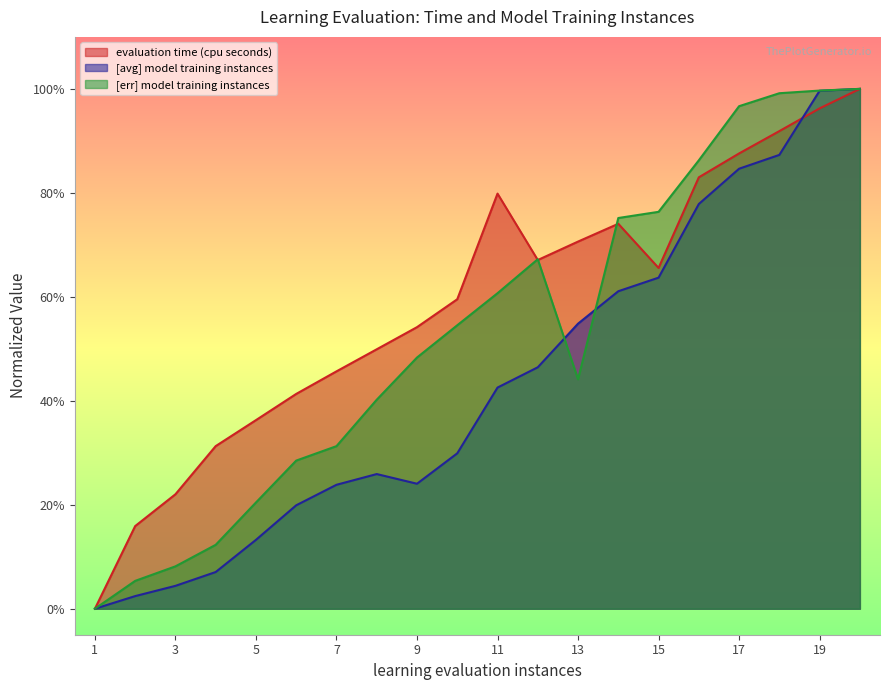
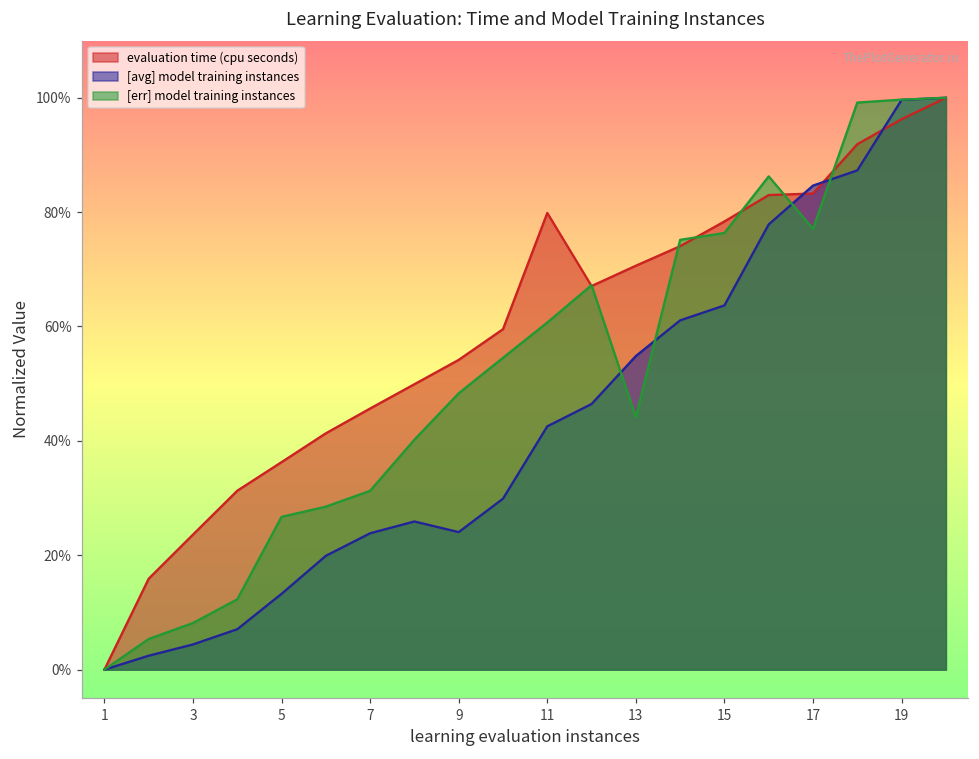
  {
    "evaluation time (cpu seconds)": {
-     "3": "22%",
+     "3": "24%",
      "5": "36%",
      "7": "46%",
      "9": "54%",
      "11": "80%",
      "13": "71%",
-     "15": "66%",
-     "17": "88%",
+     "15": "78%",
+     "17": "83%",
      "19": "96%"
    },
    "[avg] model training instances": {
      "3": "4%",
      "5": "13%",
      "7": "24%",
      "9": "24%",
      "11": "43%",
      "13": "55%",
      "15": "64%",
      "17": "85%"
    },
    "[err] model training instances": {
      "3": "8%",
-     "5": "20%",
+     "5": "27%",
      "7": "31%",
      "9": "48%",
      "11": "61%",
      "13": "44%",
      "15": "76%",
-     "17": "97%"
+     "17": "77%"
    }
  }
